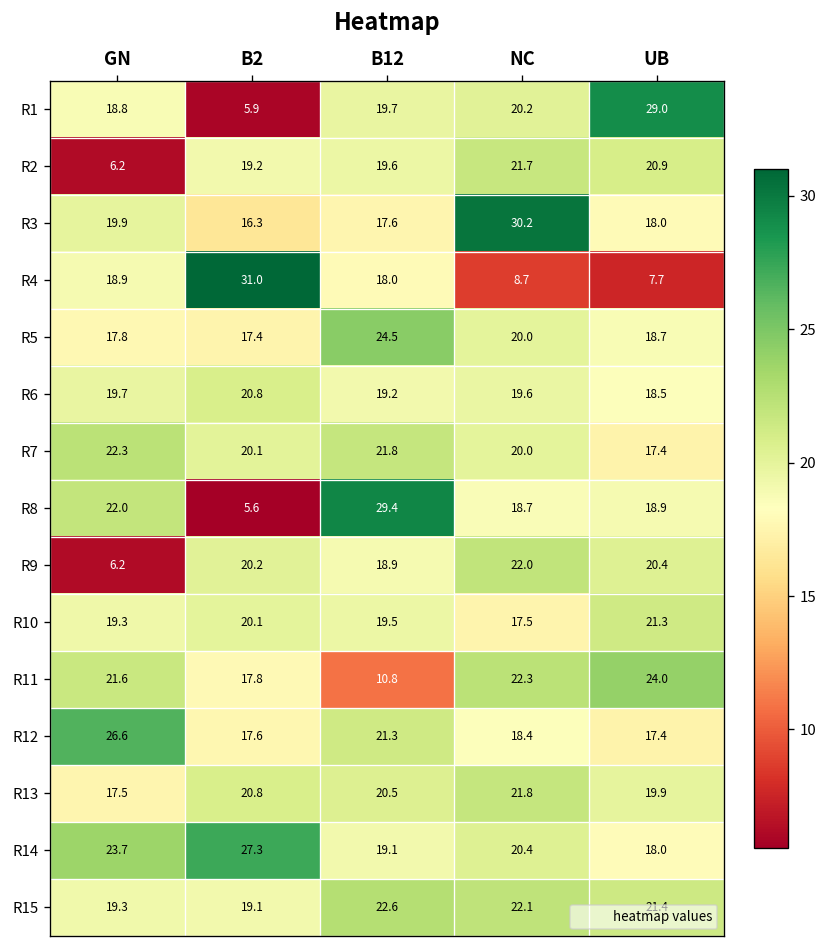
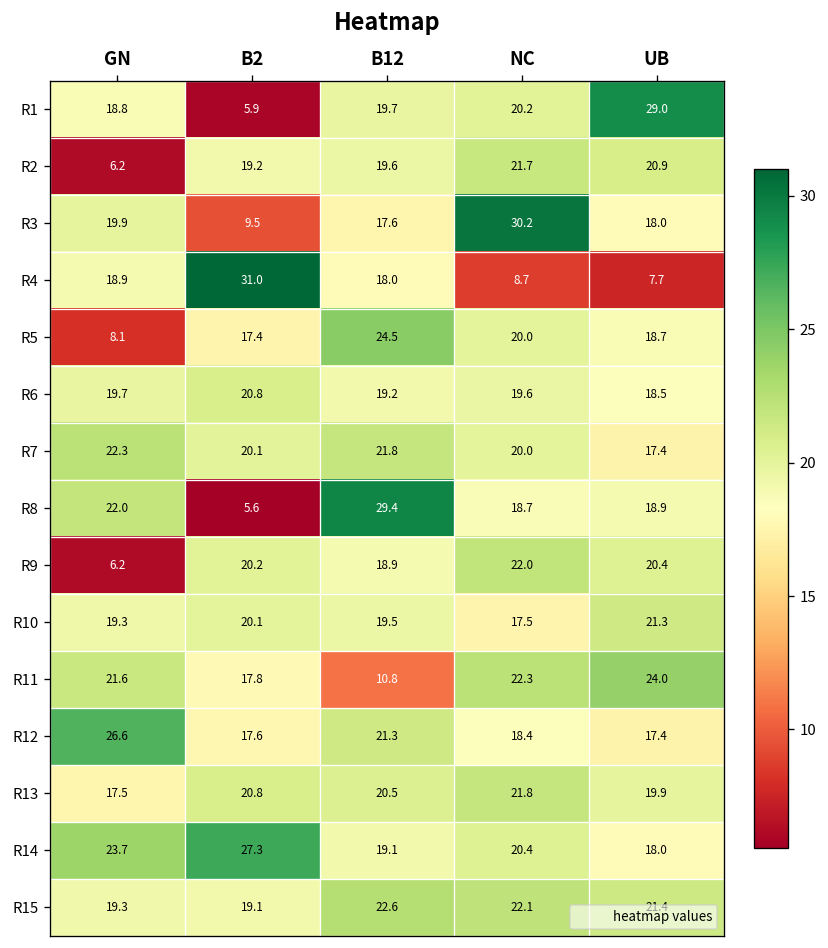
  {
    "R1": {
      "GN": 18.8,
      "B2": 5.9,
      "B12": 19.7,
      "NC": 20.2,
      "UB": 29.0
    },
    "R2": {
      "GN": 6.2,
      "B2": 19.2,
      "B12": 19.6,
      "NC": 21.7,
      "UB": 20.9
    },
    "R3": {
      "GN": 19.9,
-     "B2": 16.3,
+     "B2": 9.5,
      "B12": 17.6,
      "NC": 30.2,
      "UB": 18.0
    },
    "R4": {
      "GN": 18.9,
      "B2": 31.0,
      "B12": 18.0,
      "NC": 8.7,
      "UB": 7.7
    },
    "R5": {
-     "GN": 17.8,
+     "GN": 8.1,
      "B2": 17.4,
      "B12": 24.5,
      "NC": 20.0,
      "UB": 18.7
    },
    "R6": {
      "GN": 19.7,
      "B2": 20.8,
      "B12": 19.2,
      "NC": 19.6,
      "UB": 18.5
    },
    "R7": {
      "GN": 22.3,
      "B2": 20.1,
      "B12": 21.8,
      "NC": 20.0,
      "UB": 17.4
    },
    "R8": {
      "GN": 22.0,
      "B2": 5.6,
      "B12": 29.4,
      "NC": 18.7,
      "UB": 18.9
    },
    "R9": {
      "GN": 6.2,
      "B2": 20.2,
      "B12": 18.9,
      "NC": 22.0,
      "UB": 20.4
    },
    "R10": {
      "GN": 19.3,
      "B2": 20.1,
      "B12": 19.5,
      "NC": 17.5,
      "UB": 21.3
    },
    "R11": {
      "GN": 21.6,
      "B2": 17.8,
      "B12": 10.8,
      "NC": 22.3,
      "UB": 24.0
    },
    "R12": {
      "GN": 26.6,
      "B2": 17.6,
      "B12": 21.3,
      "NC": 18.4,
      "UB": 17.4
    },
    "R13": {
      "GN": 17.5,
      "B2": 20.8,
      "B12": 20.5,
      "NC": 21.8,
      "UB": 19.9
    },
    "R14": {
      "GN": 23.7,
      "B2": 27.3,
      "B12": 19.1,
      "NC": 20.4,
      "UB": 18.0
    },
    "R15": {
      "GN": 19.3,
      "B2": 19.1,
      "B12": 22.6,
      "NC": 22.1
    }
  }
